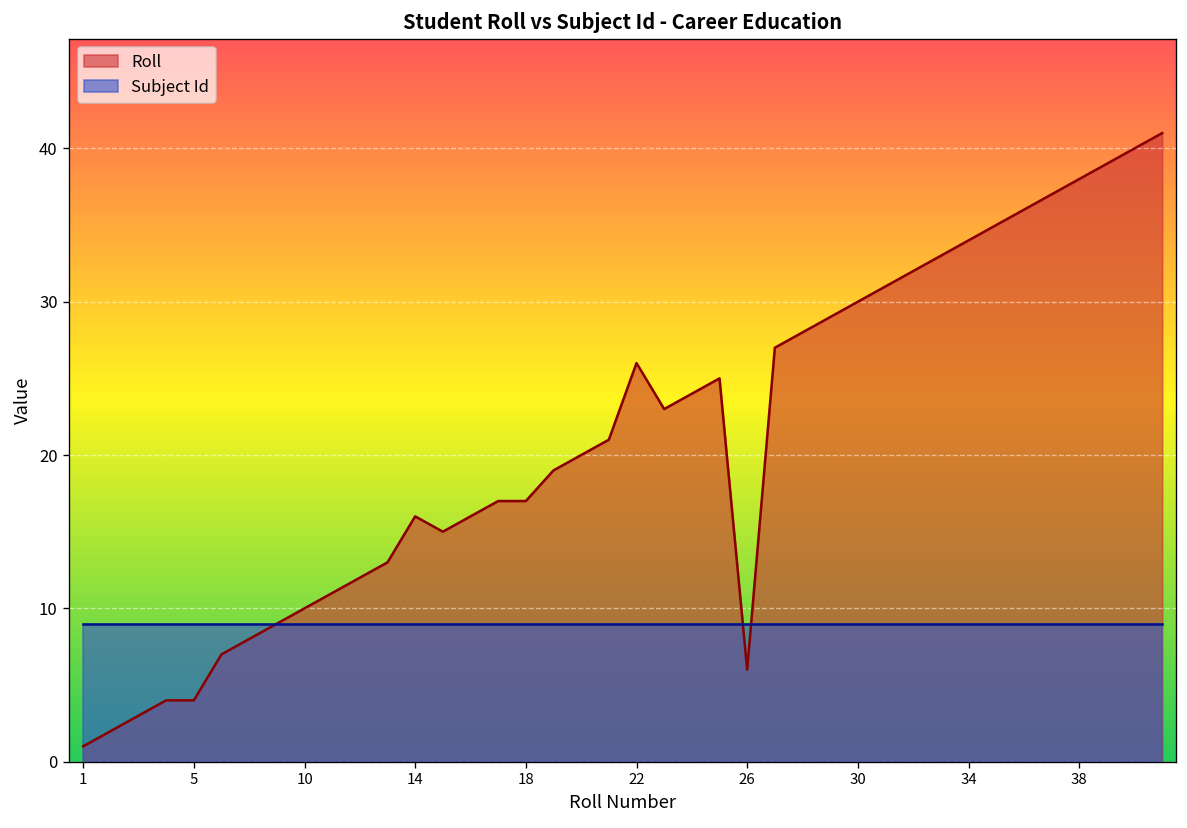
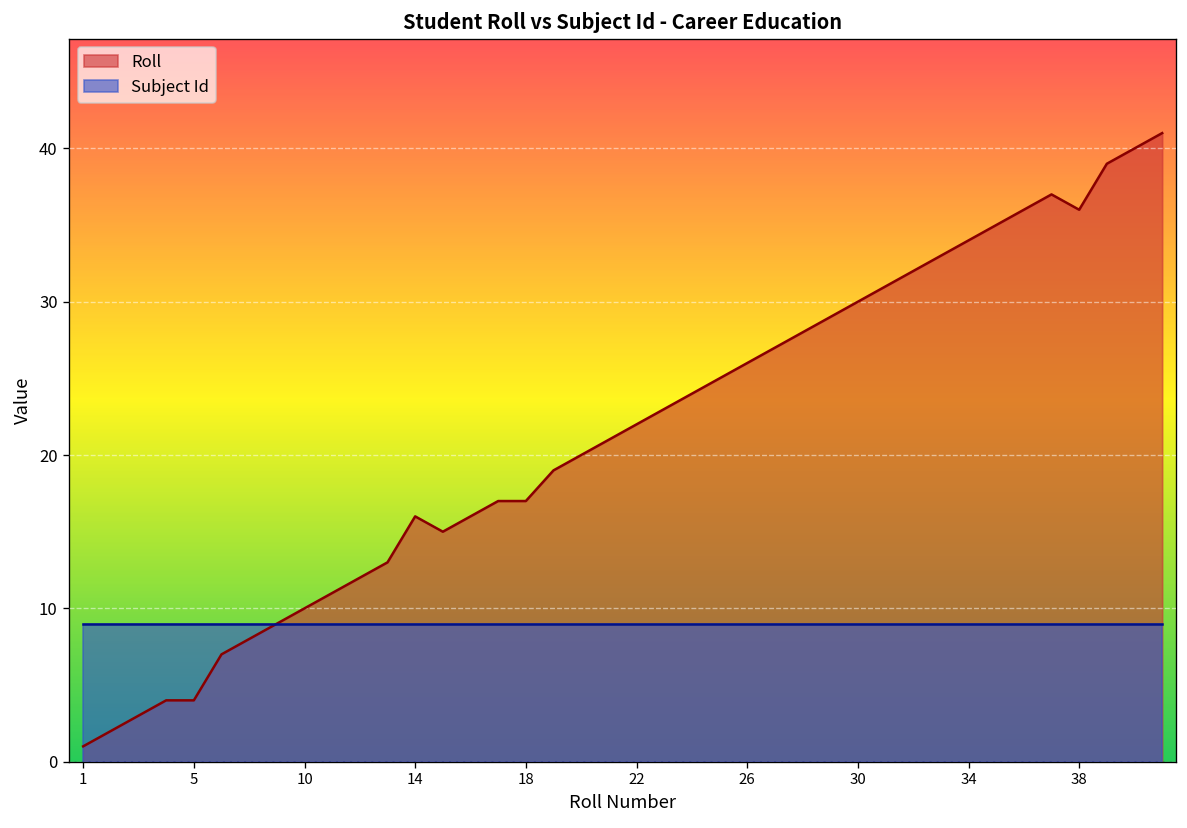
  {
    "Roll": {
      "1": 1,
      "5": 4,
      "10": 10,
      "14": 16,
      "18": 17,
-     "22": 26,
-     "26": 6,
+     "22": 22,
+     "26": 26,
      "30": 30,
      "34": 34,
-     "38": 38
+     "38": 36
    },
    "Subject Id": {
      "1": 9,
      "5": 9,
      "10": 9,
      "14": 9,
      "18": 9,
      "22": 9,
      "26": 9,
      "30": 9,
      "34": 9,
      "38": 9
    }
  }
